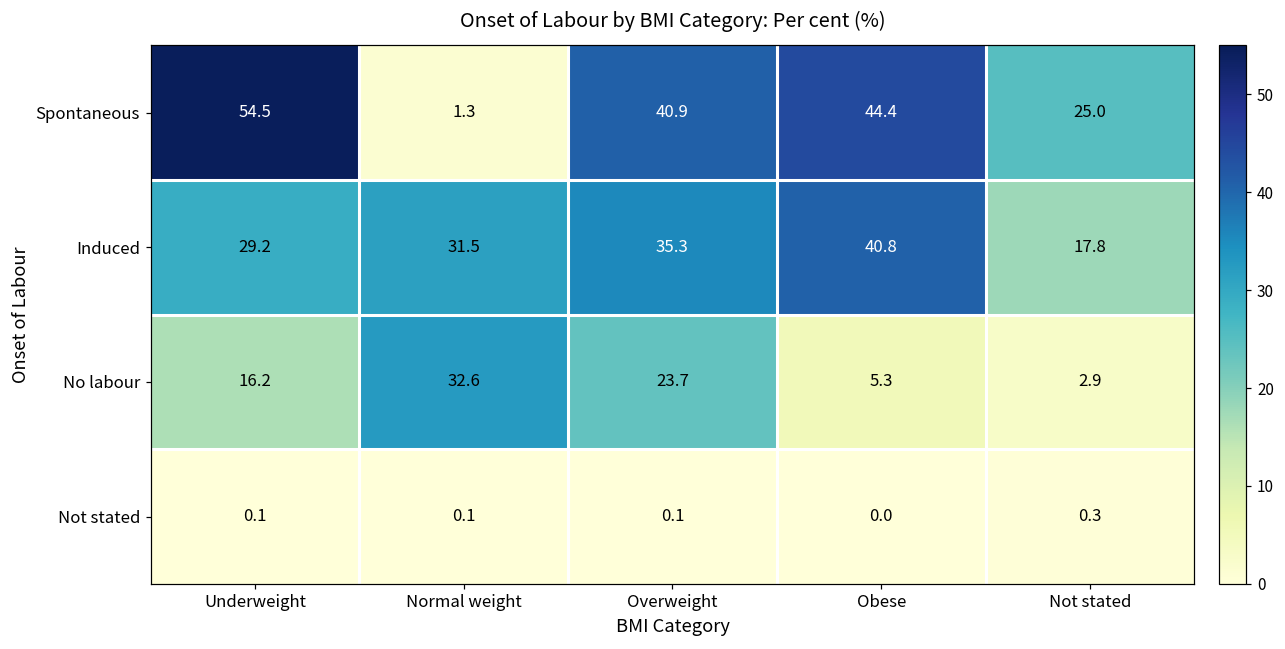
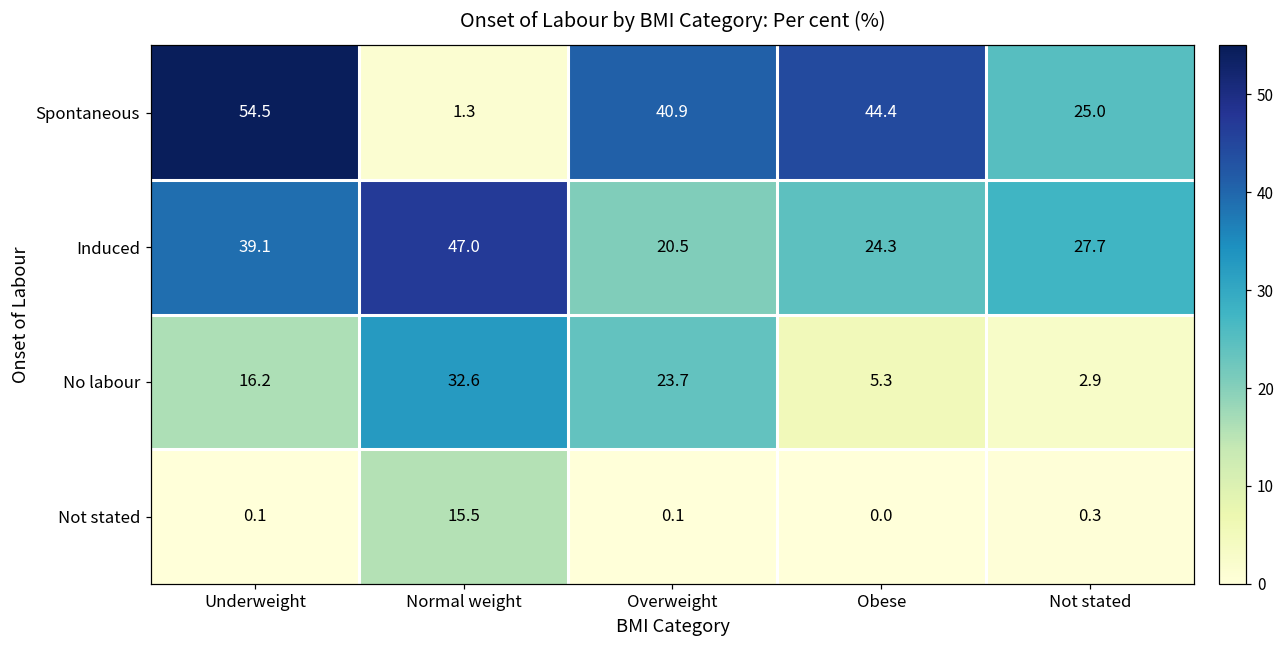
  {
    "Spontaneous": {
      "Underweight": 54.5,
      "Normal weight": 1.3,
      "Overweight": 40.9,
      "Obese": 44.4,
      "Not stated": 25.0
    },
    "Induced": {
-     "Underweight": 29.2,
-     "Normal weight": 31.5,
-     "Overweight": 35.3,
-     "Obese": 40.8,
-     "Not stated": 17.8
+     "Underweight": 39.1,
+     "Normal weight": 47.0,
+     "Overweight": 20.5,
+     "Obese": 24.3,
+     "Not stated": 27.7
    },
    "No labour": {
      "Underweight": 16.2,
      "Normal weight": 32.6,
      "Overweight": 23.7,
      "Obese": 5.3,
      "Not stated": 2.9
    },
    "Not stated": {
      "Underweight": 0.1,
-     "Normal weight": 0.1,
+     "Normal weight": 15.5,
      "Overweight": 0.1,
      "Obese": 0.0,
      "Not stated": 0.3
    }
  }
